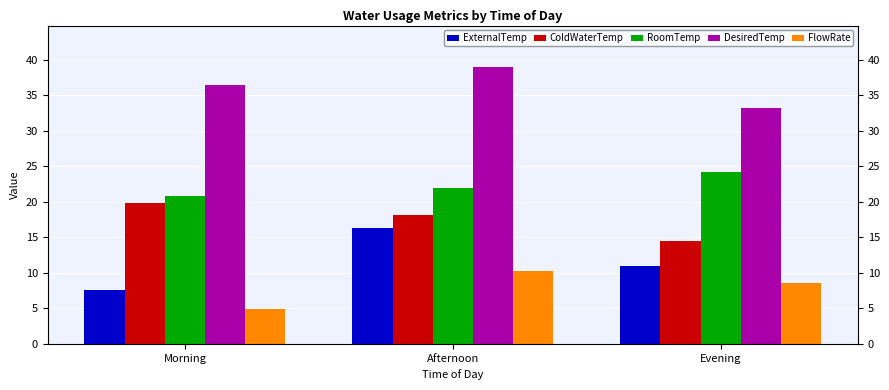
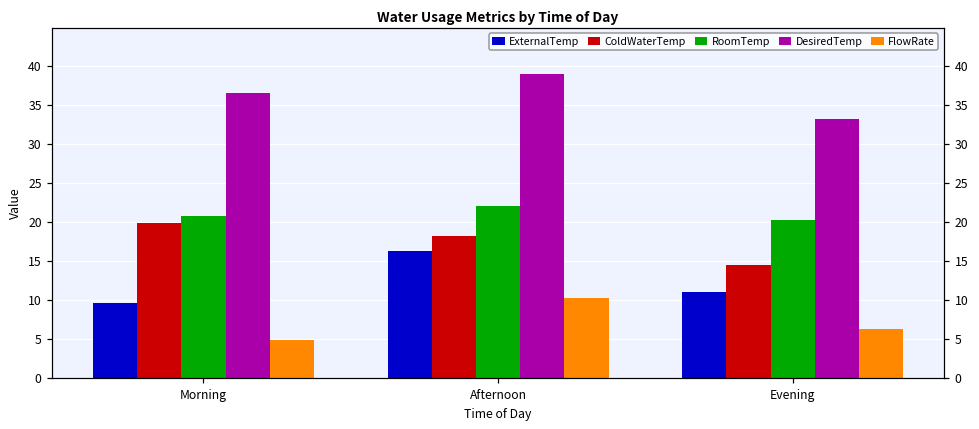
  {
    "ExternalTemp": {
-     "Morning": 8,
+     "Morning": 10,
      "Afternoon": 16,
      "Evening": 11
    },
    "ColdWaterTemp": {
      "Morning": 20,
      "Afternoon": 18,
      "Evening": 15
    },
    "RoomTemp": {
      "Morning": 21,
      "Afternoon": 22,
-     "Evening": 24
+     "Evening": 20
    },
    "DesiredTemp": {
      "Morning": 37,
      "Afternoon": 39,
      "Evening": 33
    },
    "FlowRate": {
      "Morning": 5,
      "Afternoon": 10,
-     "Evening": 9
+     "Evening": 6
    }
  }
